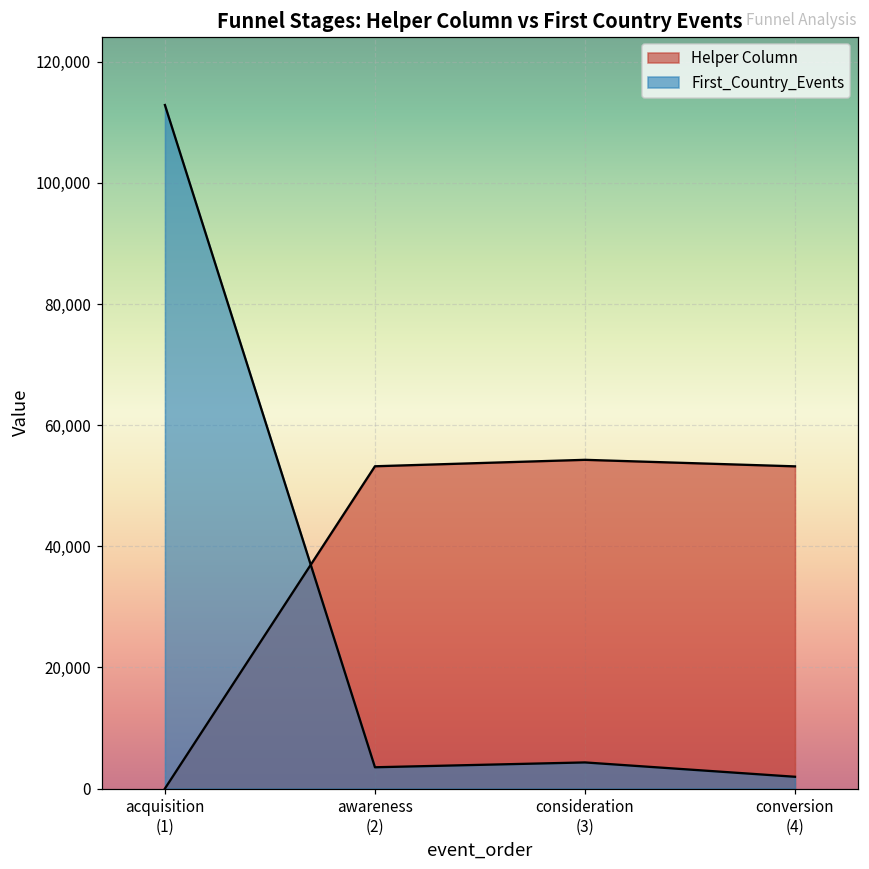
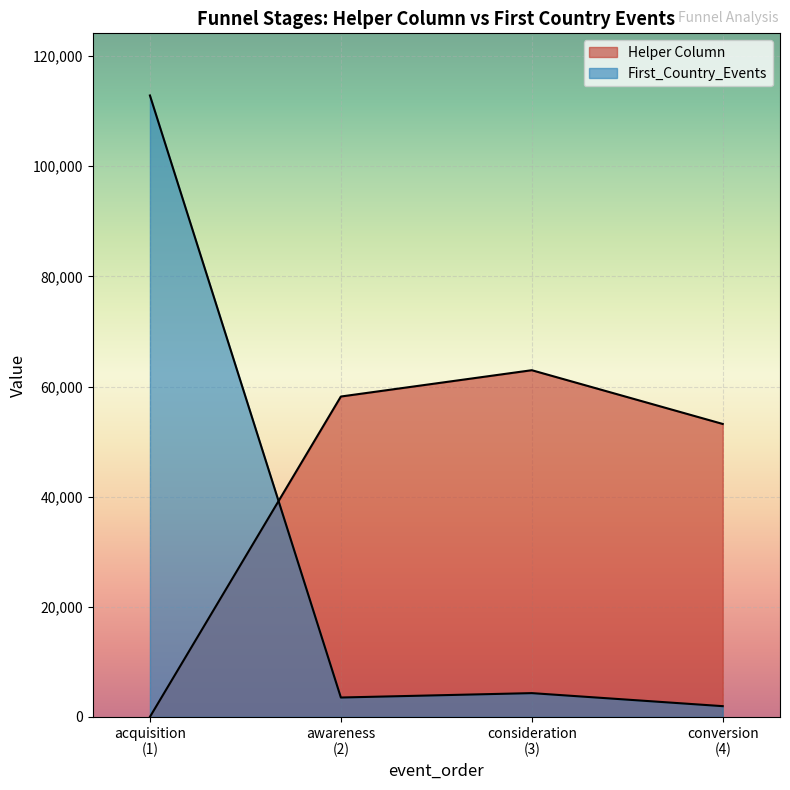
  {
    "Helper Column": {
      "acquisition (1)": "0",
-     "awareness (2)": "53,000",
-     "consideration (3)": "54,000",
+     "awareness (2)": "58,000",
+     "consideration (3)": "63,000",
      "conversion (4)": "53,000"
    },
    "First_Country_Events": {
      "acquisition (1)": "113,000",
      "awareness (2)": "4,000",
      "consideration (3)": "4,000",
      "conversion (4)": "2,000"
    }
  }
